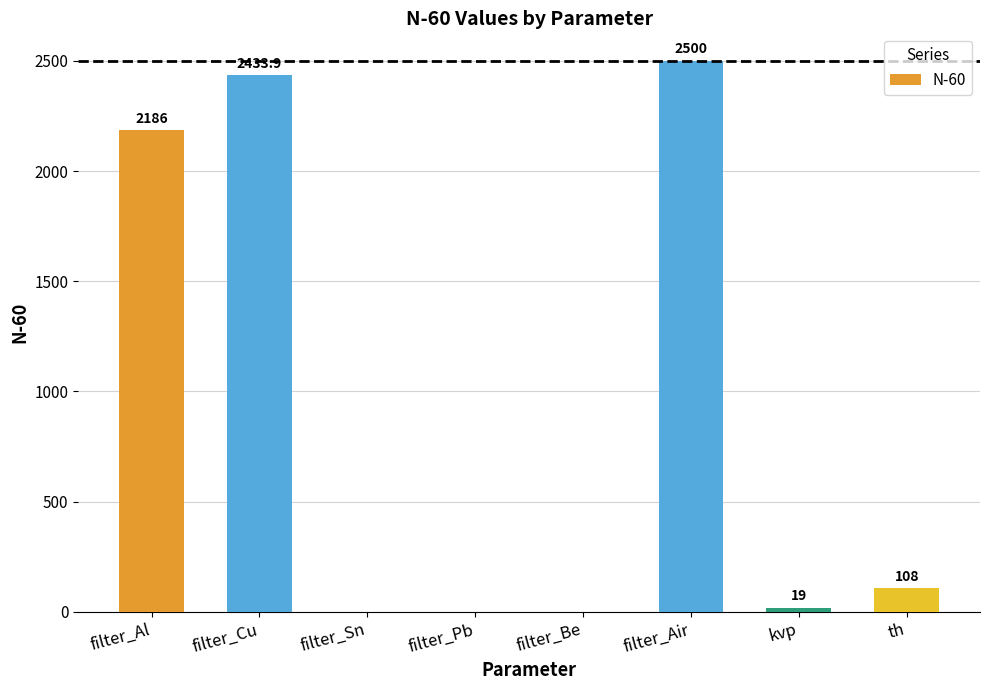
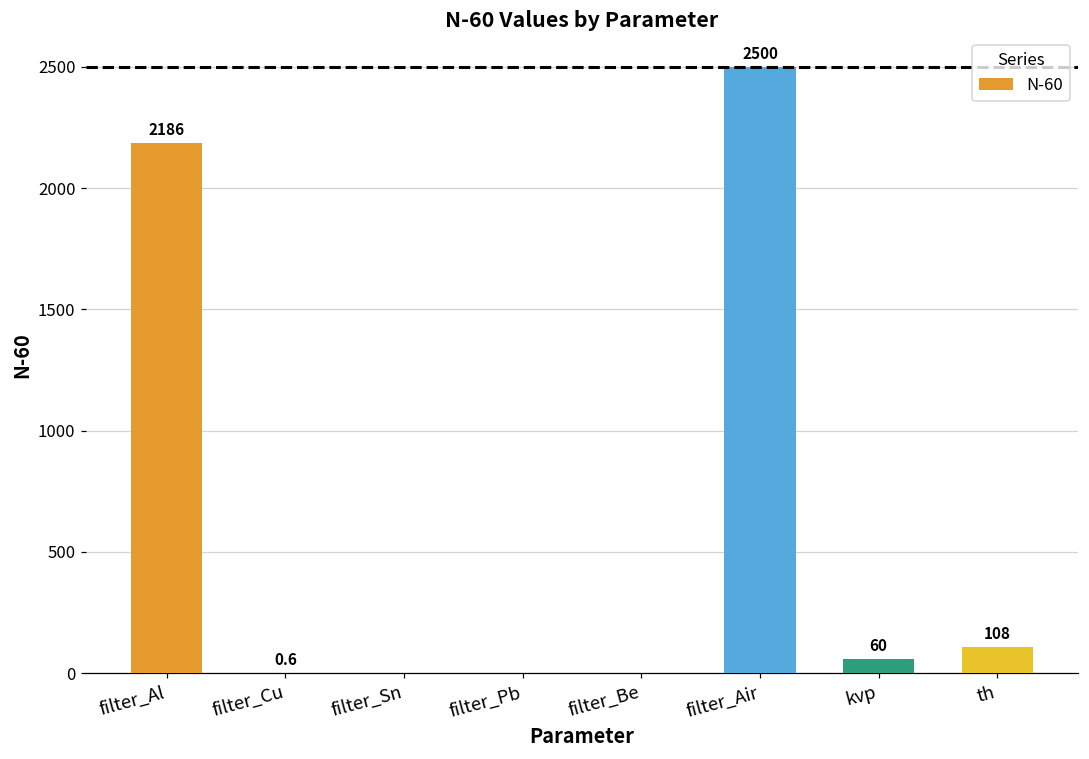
  {
    "filter_Al": 2186,
-   "filter_Cu": 2433.9,
+   "filter_Cu": 0.6,
    "filter_Air": 2500,
-   "kvp": 19,
+   "kvp": 60,
    "th": 108
  }
